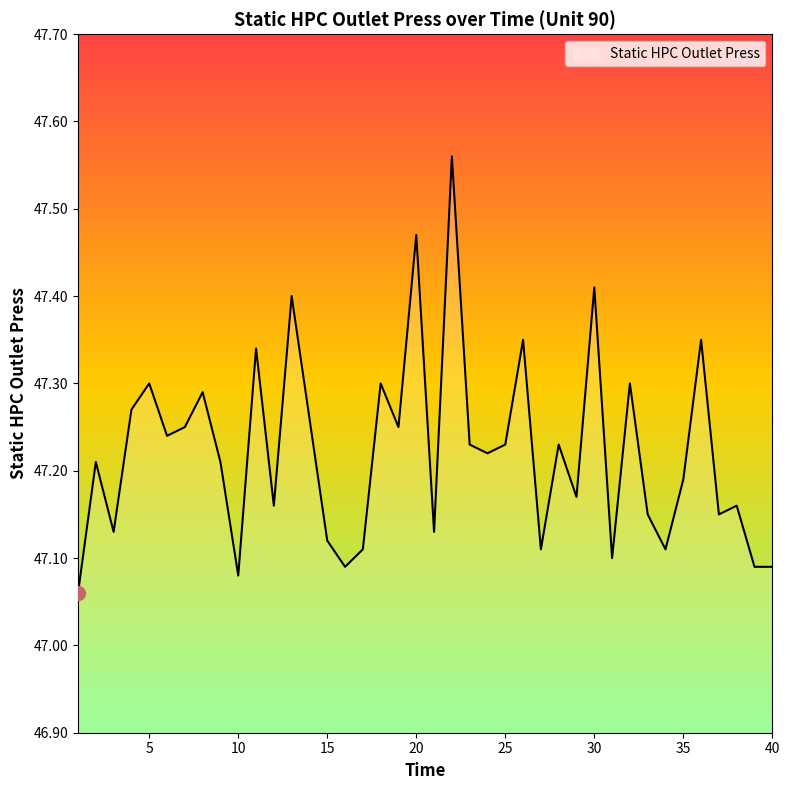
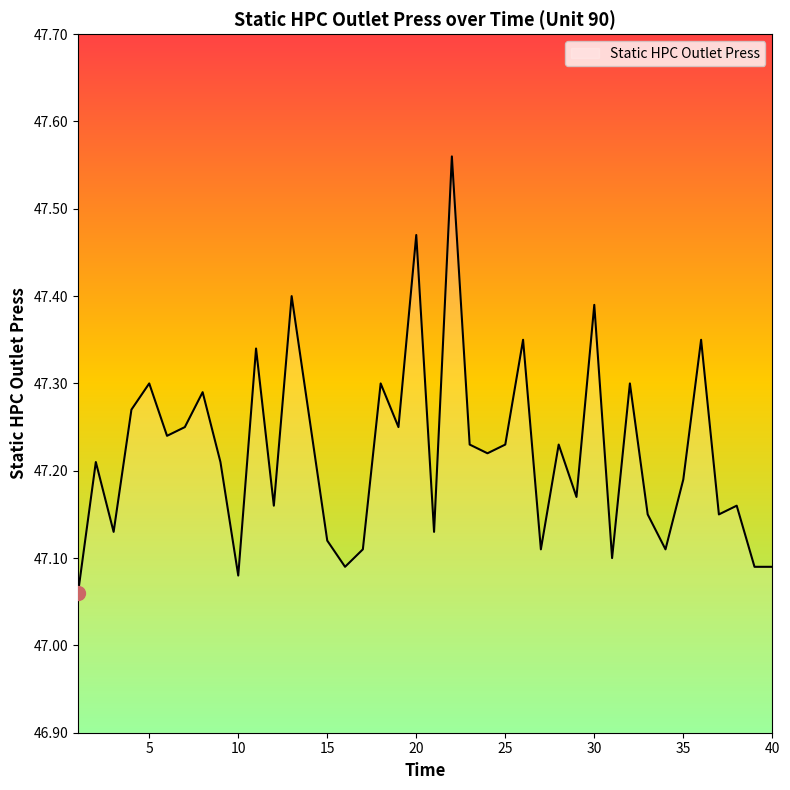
  {
    "Static HPC Outlet Press": {
      "5": 47.30,
      "10": 47.08,
      "15": 47.12,
      "20": 47.47,
      "25": 47.23,
-     "30": 47.41,
+     "30": 47.39,
      "35": 47.19,
      "40": 47.09
    }
  }
